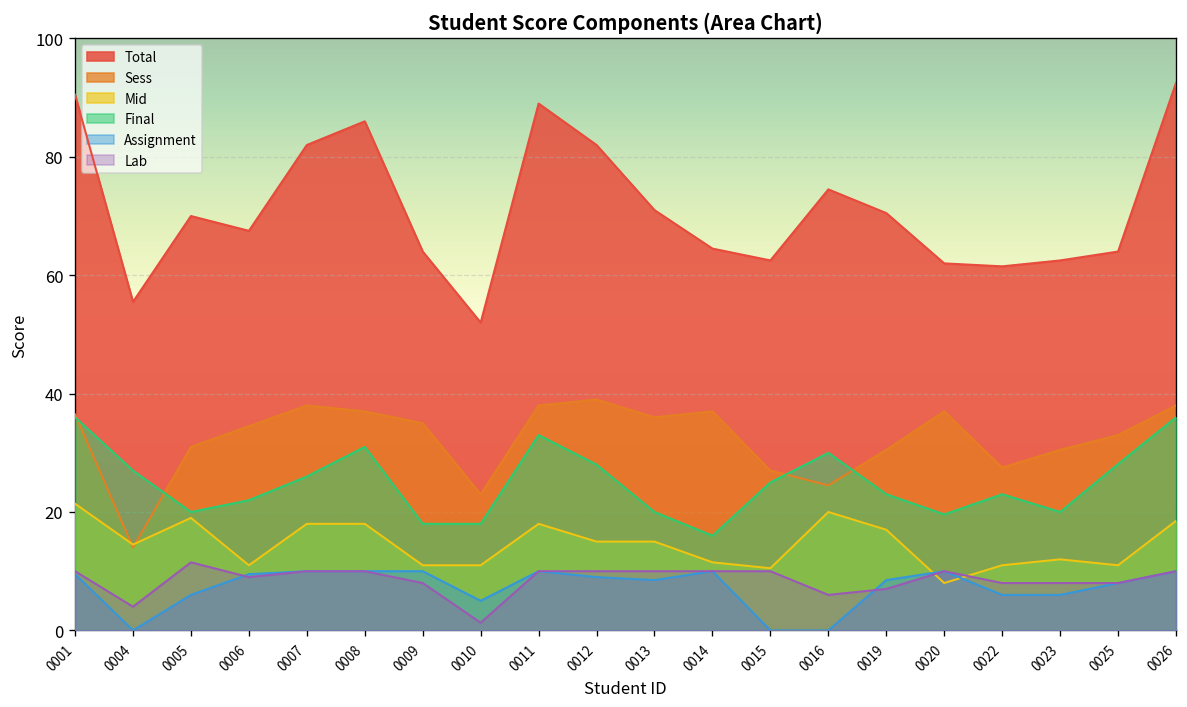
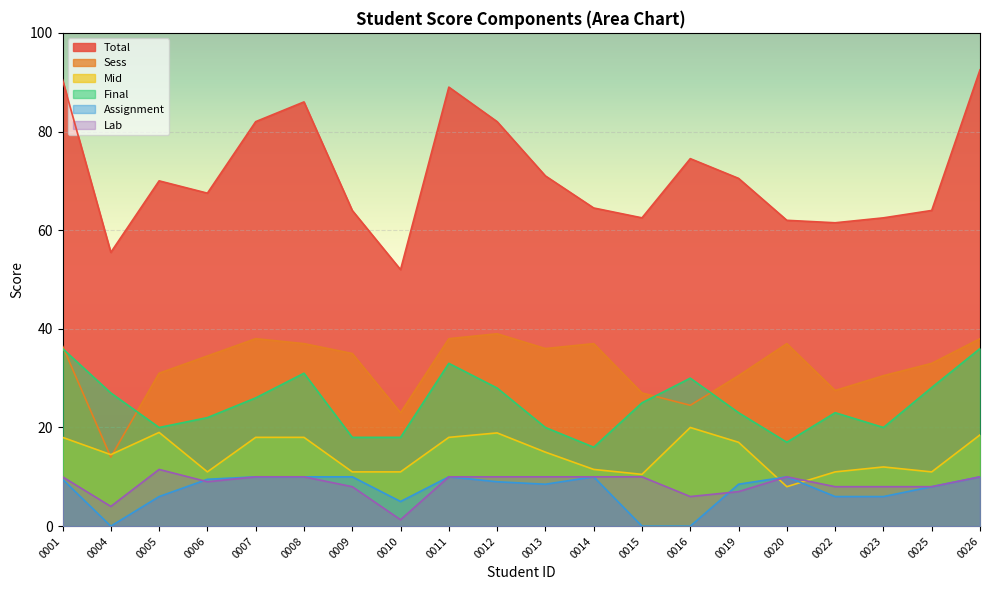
  {
    "Mid": {
-     "0001": 21,
+     "0001": 18,
      "0005": 19,
      "0006": 11,
      "0007": 18,
      "0008": 18,
      "0009": 11,
      "0010": 11,
      "0011": 18,
-     "0012": 15,
+     "0012": 19,
      "0013": 15,
      "0014": 12,
      "0016": 20,
      "0019": 17,
      "0020": 8,
      "0022": 11,
      "0023": 12,
      "0025": 11,
      "0026": 19
    },
    "Final": {
      "0004": 27,
      "0005": 20,
      "0006": 22,
      "0007": 26,
      "0008": 31,
      "0009": 18,
      "0010": 18,
      "0011": 33,
      "0012": 28,
      "0013": 20,
      "0014": 16,
      "0015": 25,
      "0016": 30,
      "0019": 23,
-     "0020": 20,
+     "0020": 17,
      "0022": 23,
      "0023": 20,
      "0025": 28,
      "0026": 36
    },
    "Assignment": {
      "0004": 0,
      "0005": 6,
      "0009": 10,
      "0010": 5,
      "0012": 9,
      "0013": 9,
      "0015": 0,
      "0016": 0,
      "0019": 9,
      "0022": 6,
      "0023": 6
    },
    "Lab": {
      "0004": 4,
      "0005": 12,
      "0009": 8,
      "0010": 1,
      "0012": 10,
      "0013": 10,
      "0016": 6,
      "0019": 7,
      "0022": 8,
      "0023": 8
    }
  }
